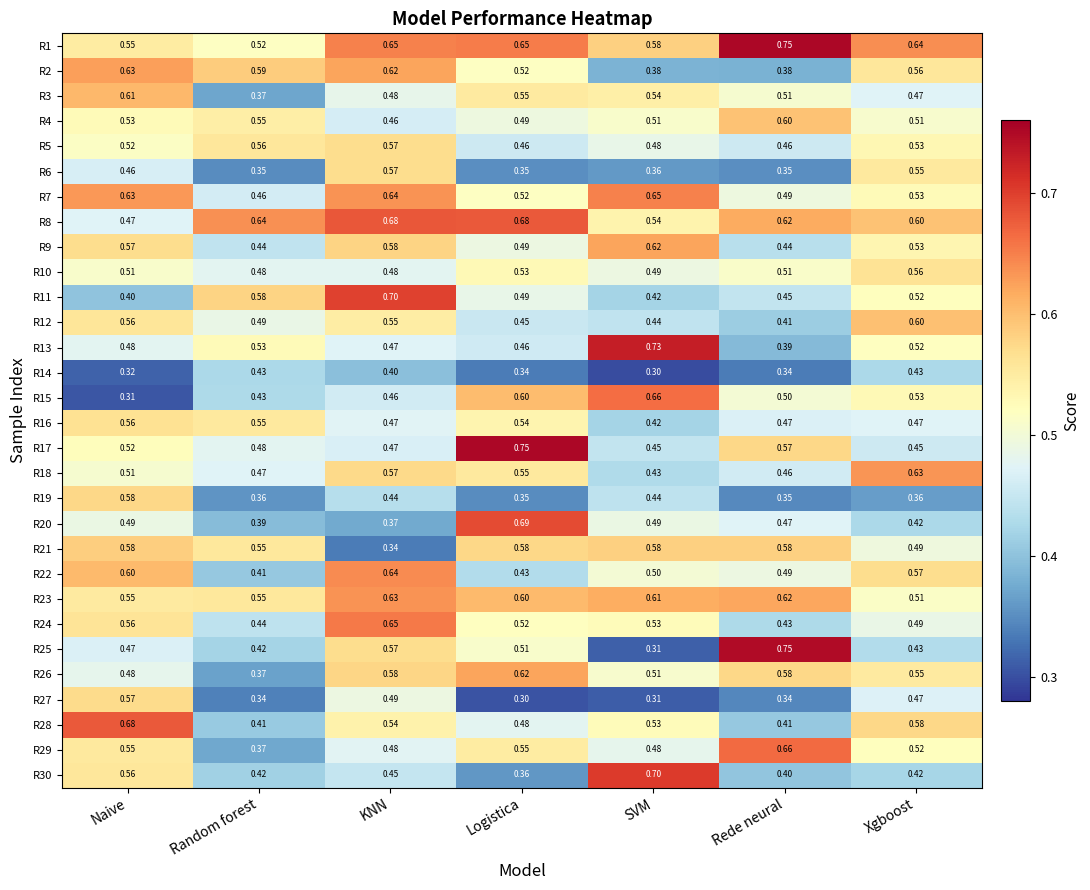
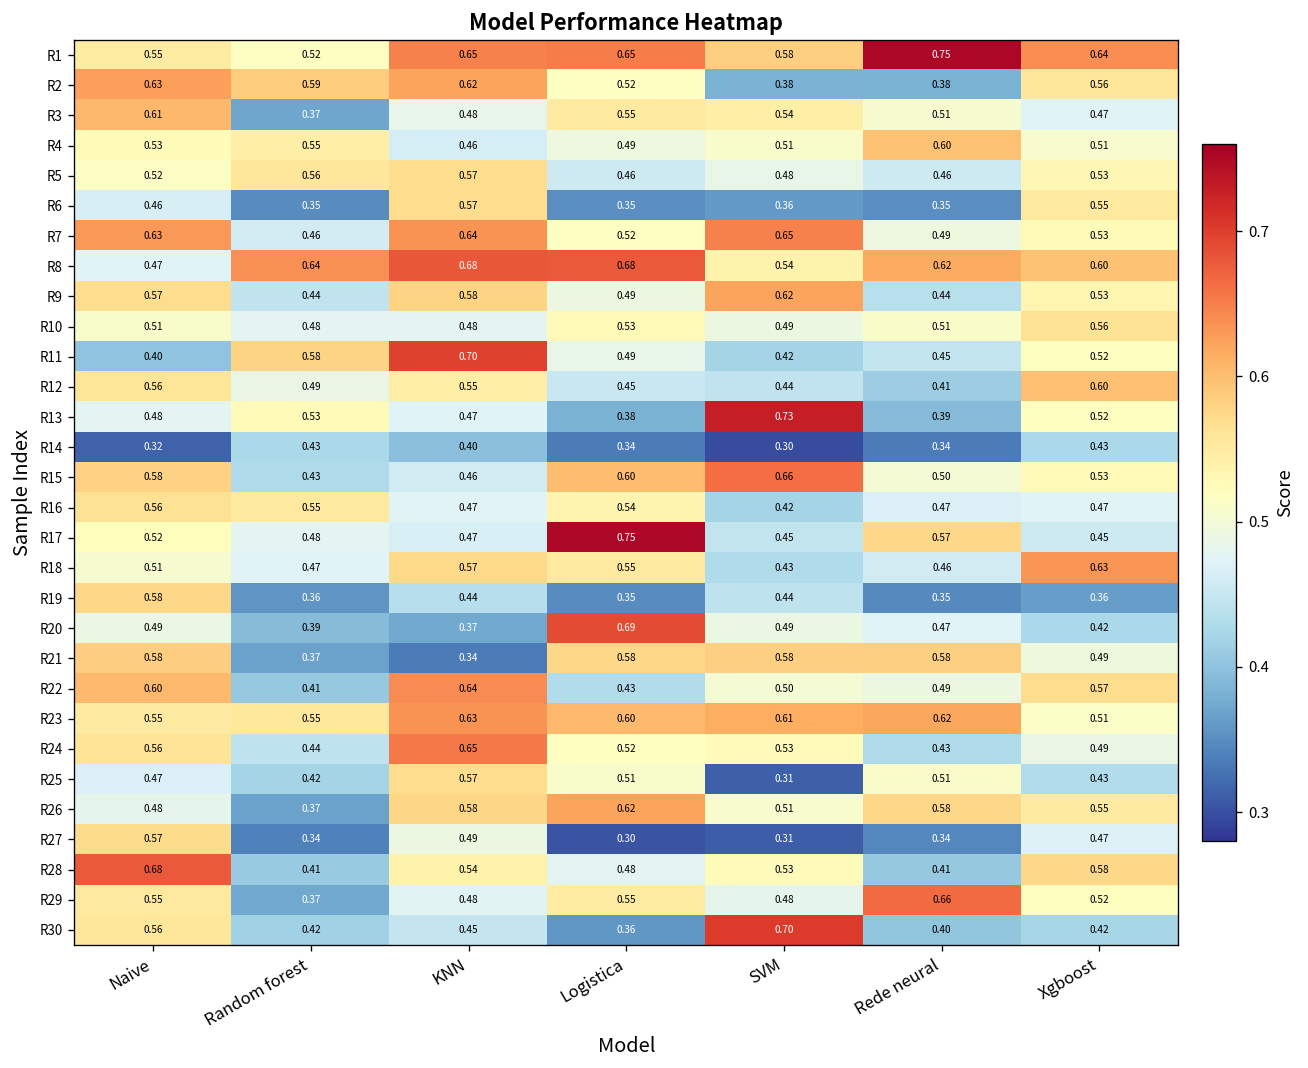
  {
    "R13": {
      "Naive": 0.48,
      "Random forest": 0.53,
      "KNN": 0.47,
-     "Logistica": 0.46,
+     "Logistica": 0.38,
      "SVM": 0.73,
      "Rede neural": 0.39,
      "Xgboost": 0.52
    },
    "R15": {
-     "Naive": 0.31,
+     "Naive": 0.58,
      "Random forest": 0.43,
      "KNN": 0.46,
      "Logistica": 0.60,
      "SVM": 0.66,
      "Rede neural": 0.50,
      "Xgboost": 0.53
    },
    "R21": {
      "Naive": 0.58,
-     "Random forest": 0.55,
+     "Random forest": 0.37,
      "KNN": 0.34,
      "Logistica": 0.58,
      "SVM": 0.58,
      "Rede neural": 0.58,
      "Xgboost": 0.49
    },
    "R25": {
      "Naive": 0.47,
      "Random forest": 0.42,
      "KNN": 0.57,
      "Logistica": 0.51,
      "SVM": 0.31,
-     "Rede neural": 0.75,
+     "Rede neural": 0.51,
      "Xgboost": 0.43
    }
  }
